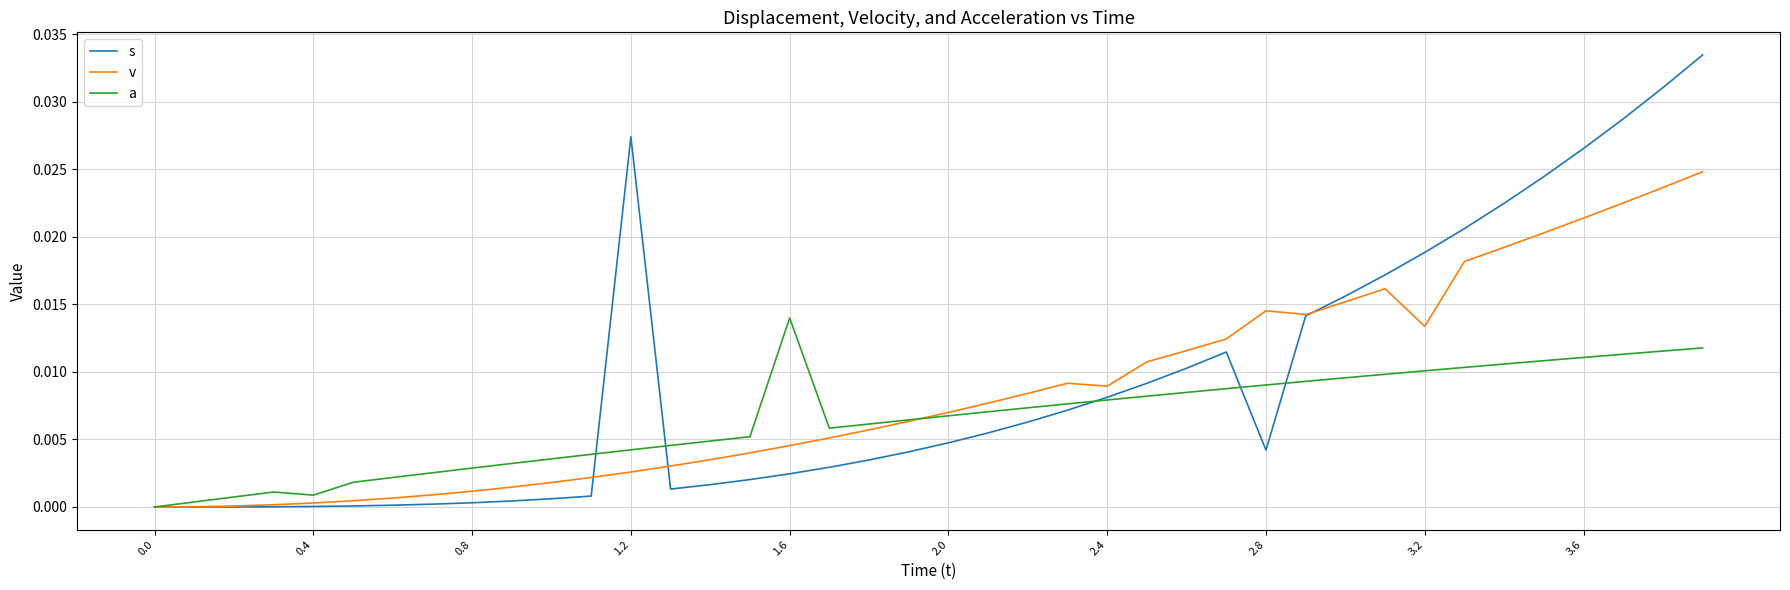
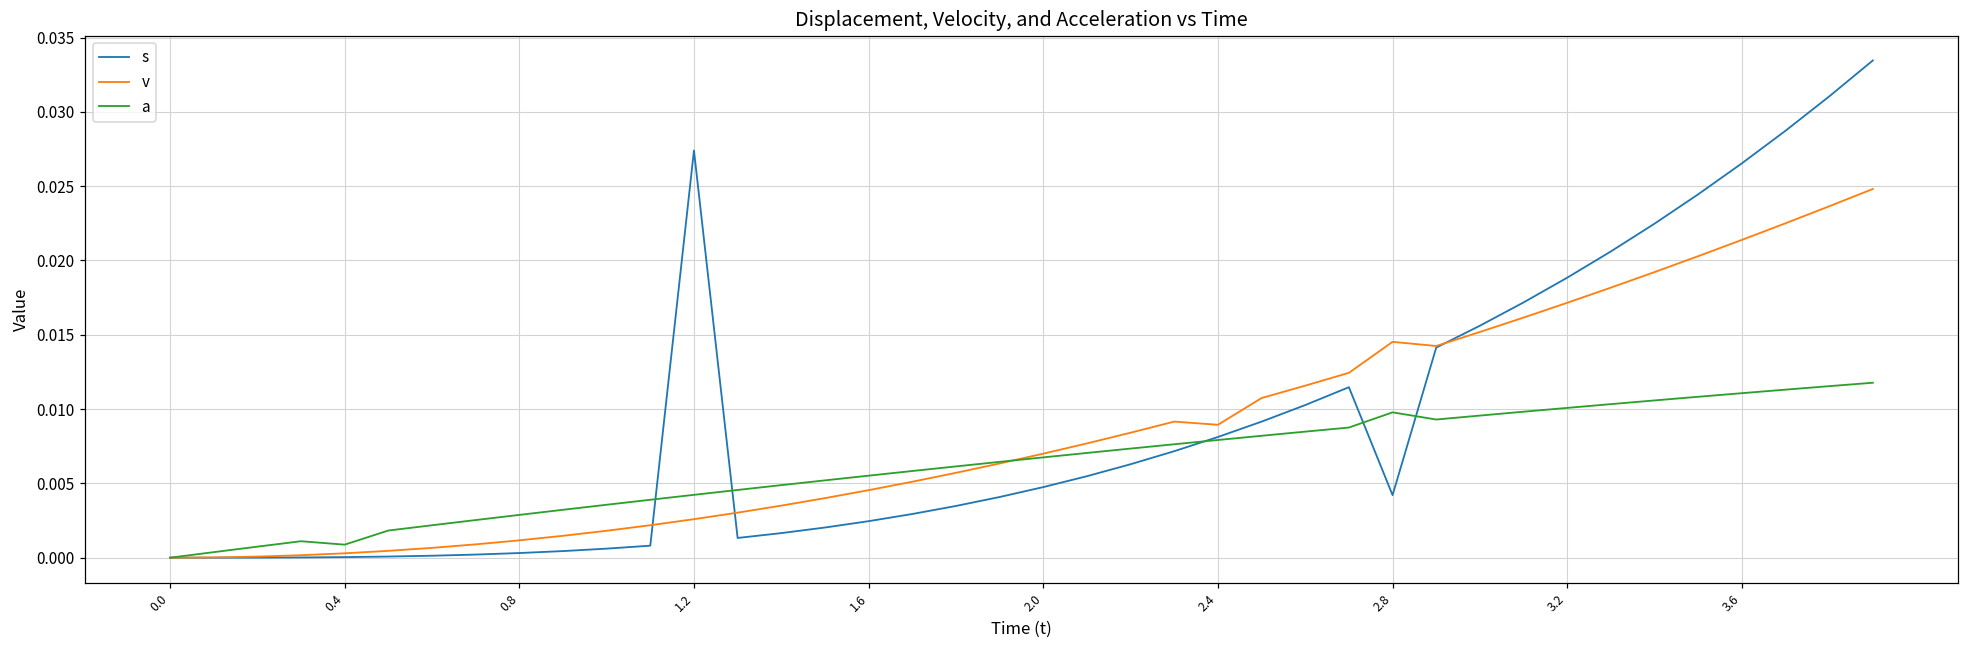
  {
    "s": {
      "0.4": 0.0000,
      "0.8": 0.0003,
      "1.2": 0.0274,
      "1.6": 0.0025,
      "2.0": 0.0048,
      "2.4": 0.0081,
      "2.8": 0.0042,
      "3.2": 0.0188,
      "3.6": 0.0265
    },
    "v": {
      "0.4": 0.0003,
      "0.8": 0.0012,
      "1.2": 0.0026,
      "1.6": 0.0045,
      "2.0": 0.0070,
      "2.4": 0.0089,
      "2.8": 0.0145,
-     "3.2": 0.0134,
+     "3.2": 0.0172,
      "3.6": 0.0214
    },
    "a": {
      "0.4": 0.0009,
      "0.8": 0.0029,
      "1.2": 0.0042,
-     "1.6": 0.0140,
+     "1.6": 0.0055,
      "2.0": 0.0068,
      "2.4": 0.0079,
-     "2.8": 0.0090,
+     "2.8": 0.0098,
      "3.2": 0.0101,
      "3.6": 0.0111
    }
  }
